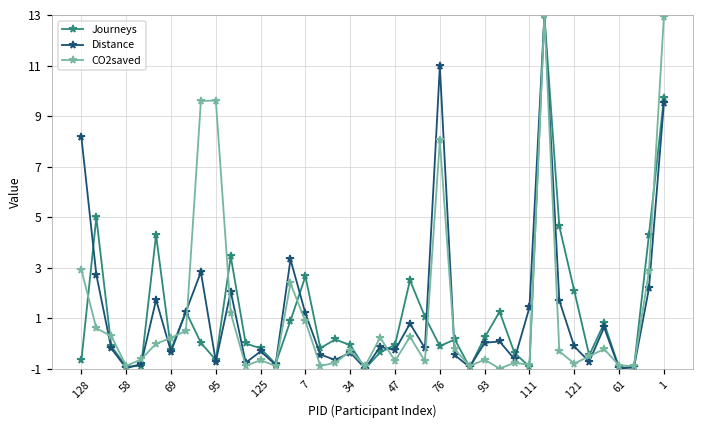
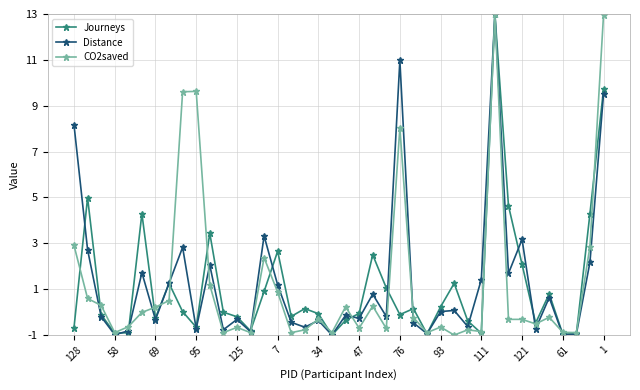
  {
    "Journeys": {
      "128": -0.7,
      "125": -0.2,
      "47": -0.1,
      "76": -0.1,
      "93": 0.2,
      "121": 2.1
    },
    "Distance": {
      "128": 8.2,
      "125": -0.3,
      "47": -0.3,
      "76": 11.0,
      "93": 0.0,
      "111": 1.4,
-     "121": -0.1
+     "121": 3.2
    },
    "CO2saved": {
      "128": 2.9,
      "69": 0.2,
      "95": 9.6,
      "125": -0.7,
      "47": -0.7,
      "76": 8.0,
      "93": -0.7,
-     "121": -0.8
+     "121": -0.3
    }
  }
